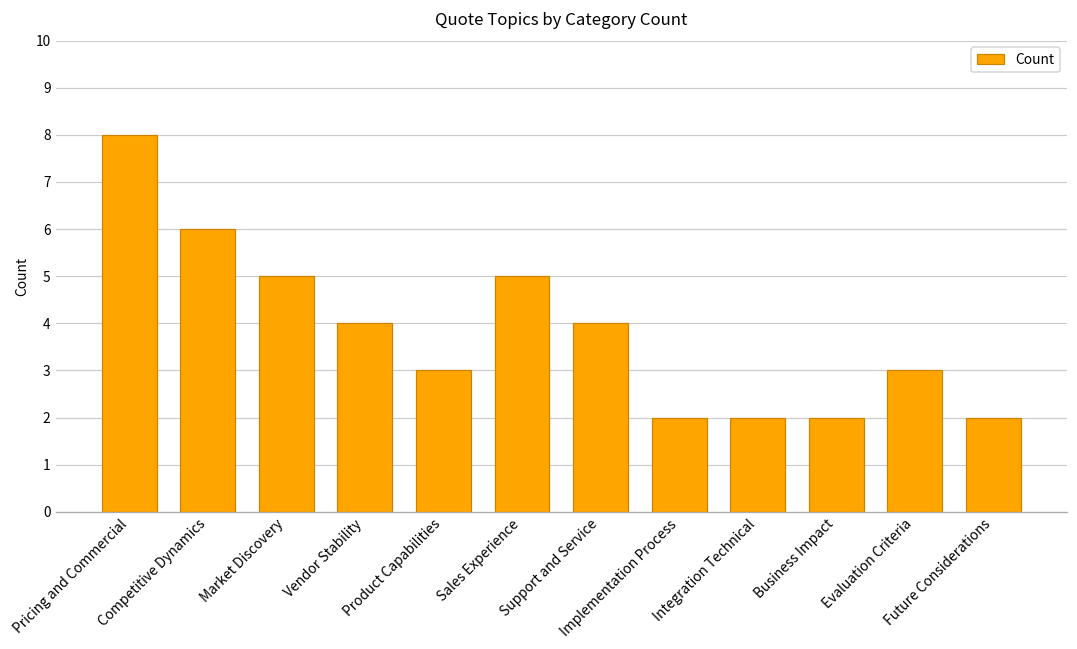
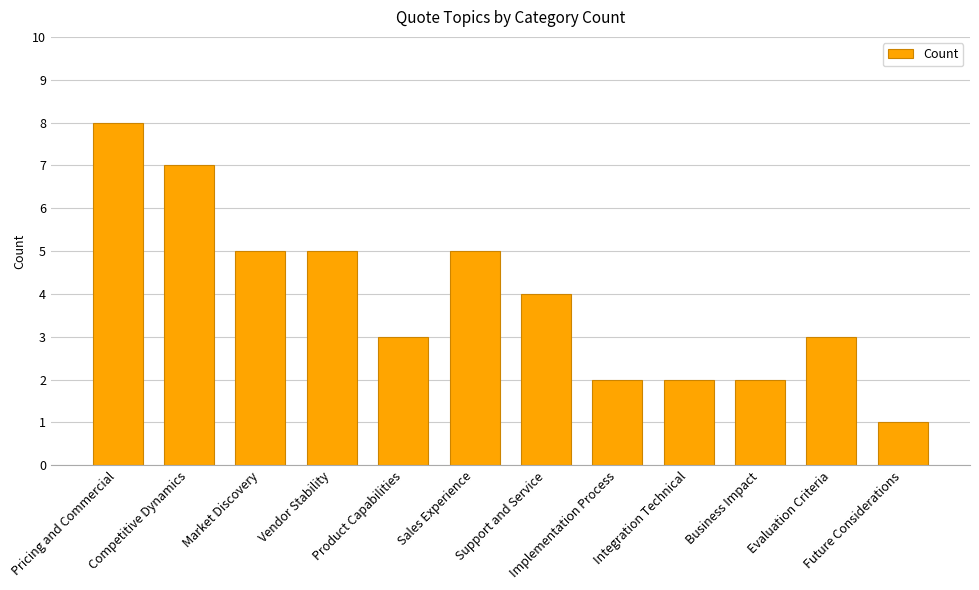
  {
    "Pricing and Commercial": 8,
-   "Competitive Dynamics": 6,
+   "Competitive Dynamics": 7,
    "Market Discovery": 5,
-   "Vendor Stability": 4,
+   "Vendor Stability": 5,
    "Product Capabilities": 3,
    "Sales Experience": 5,
    "Support and Service": 4,
    "Implementation Process": 2,
    "Integration Technical": 2,
    "Business Impact": 2,
    "Evaluation Criteria": 3,
-   "Future Considerations": 2
+   "Future Considerations": 1
  }
